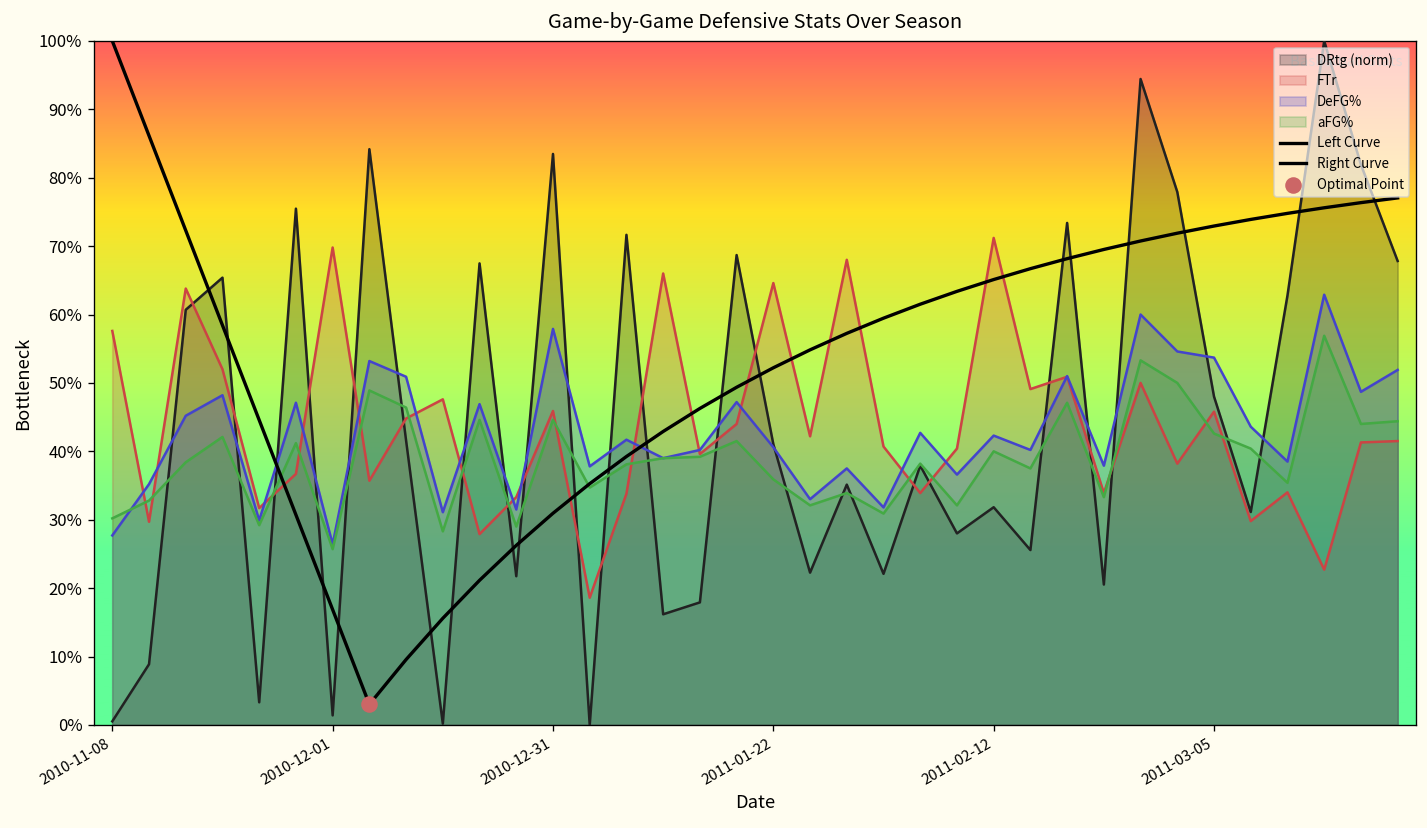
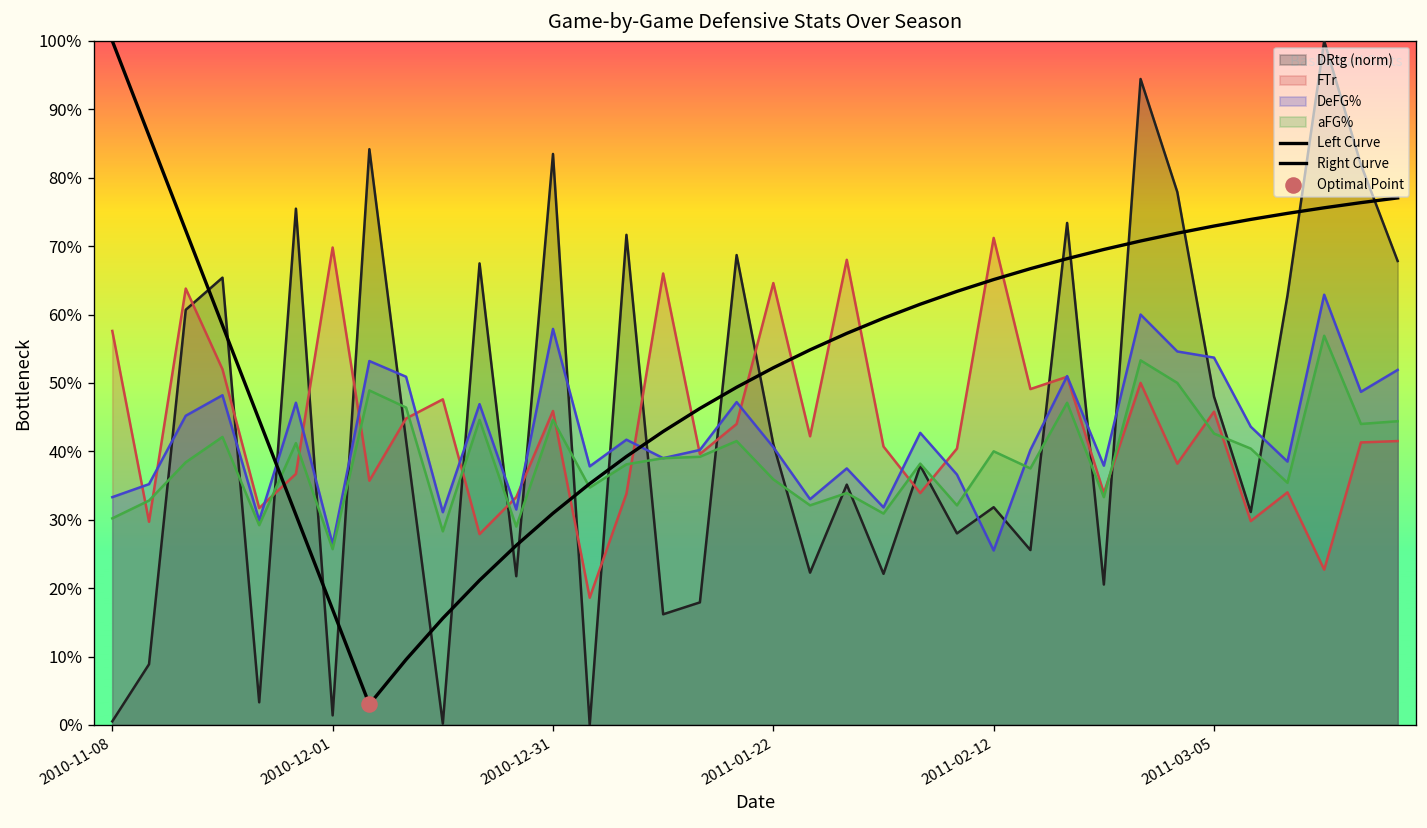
  {
    "DeFG%": {
-     "2010-11-08": "28%",
+     "2010-11-08": "33%",
      "2010-12-01": "26%",
      "2010-12-31": "58%",
-     "2011-02-12": "42%",
+     "2011-02-12": "26%",
      "2011-03-05": "54%"
    }
  }
